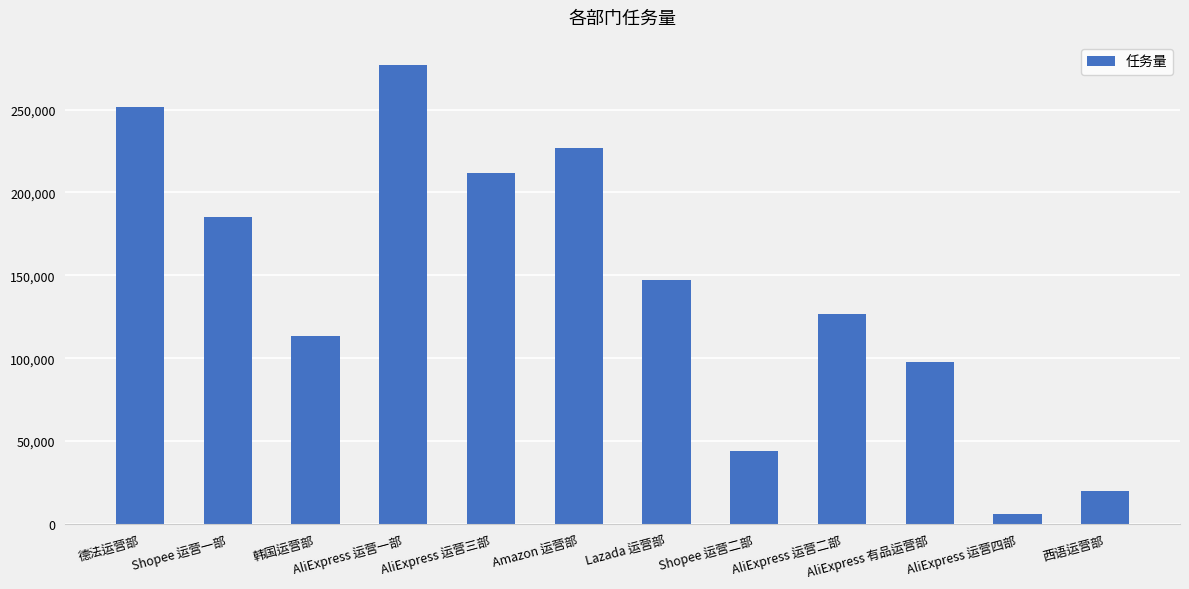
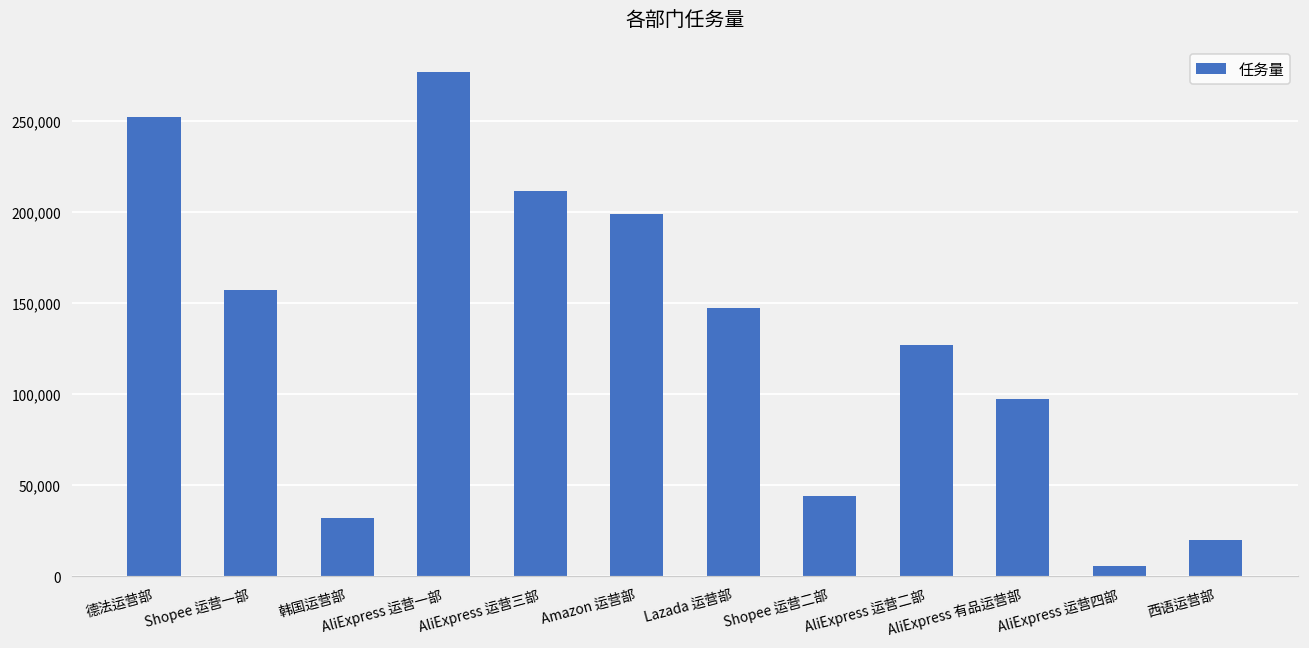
  {
    "德法运营部": "252,000",
-   "Shopee 运营一部": "185,000",
-   "韩国运营部": "113,000",
+   "Shopee 运营一部": "157,000",
+   "韩国运营部": "32,000",
    "AliExpress 运营一部": "277,000",
    "AliExpress 运营三部": "211,000",
-   "Amazon 运营部": "227,000",
+   "Amazon 运营部": "199,000",
    "Lazada 运营部": "147,000",
    "Shopee 运营二部": "44,000",
    "AliExpress 运营二部": "127,000",
    "AliExpress 有品运营部": "97,000",
    "AliExpress 运营四部": "6,000",
    "西语运营部": "20,000"
  }
